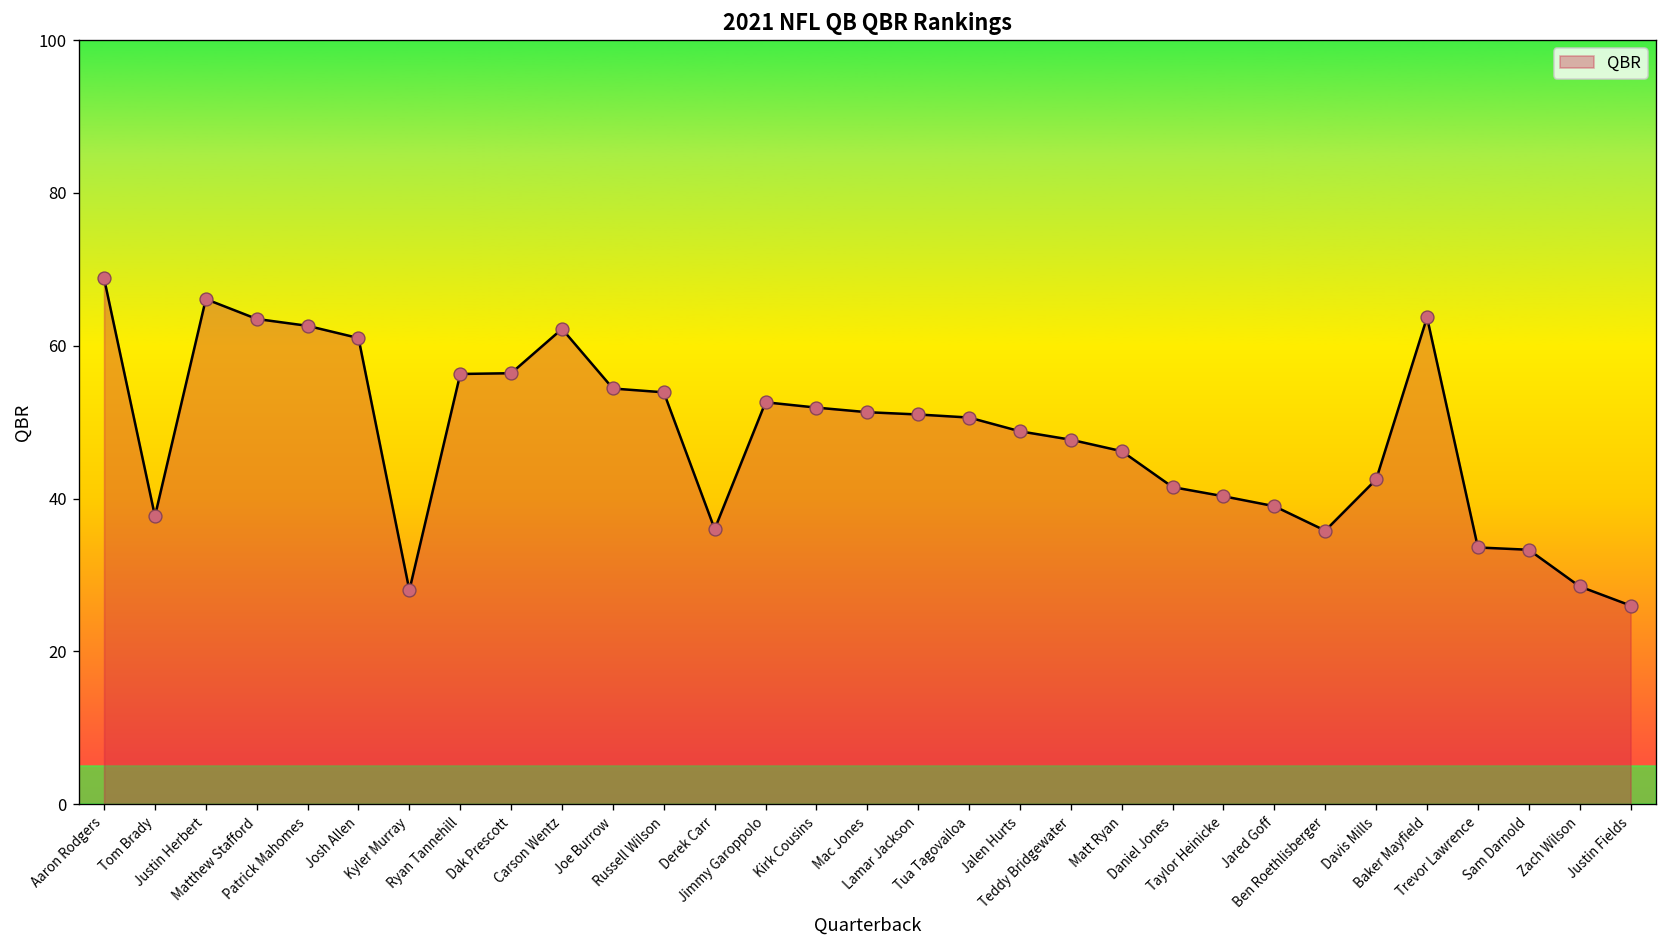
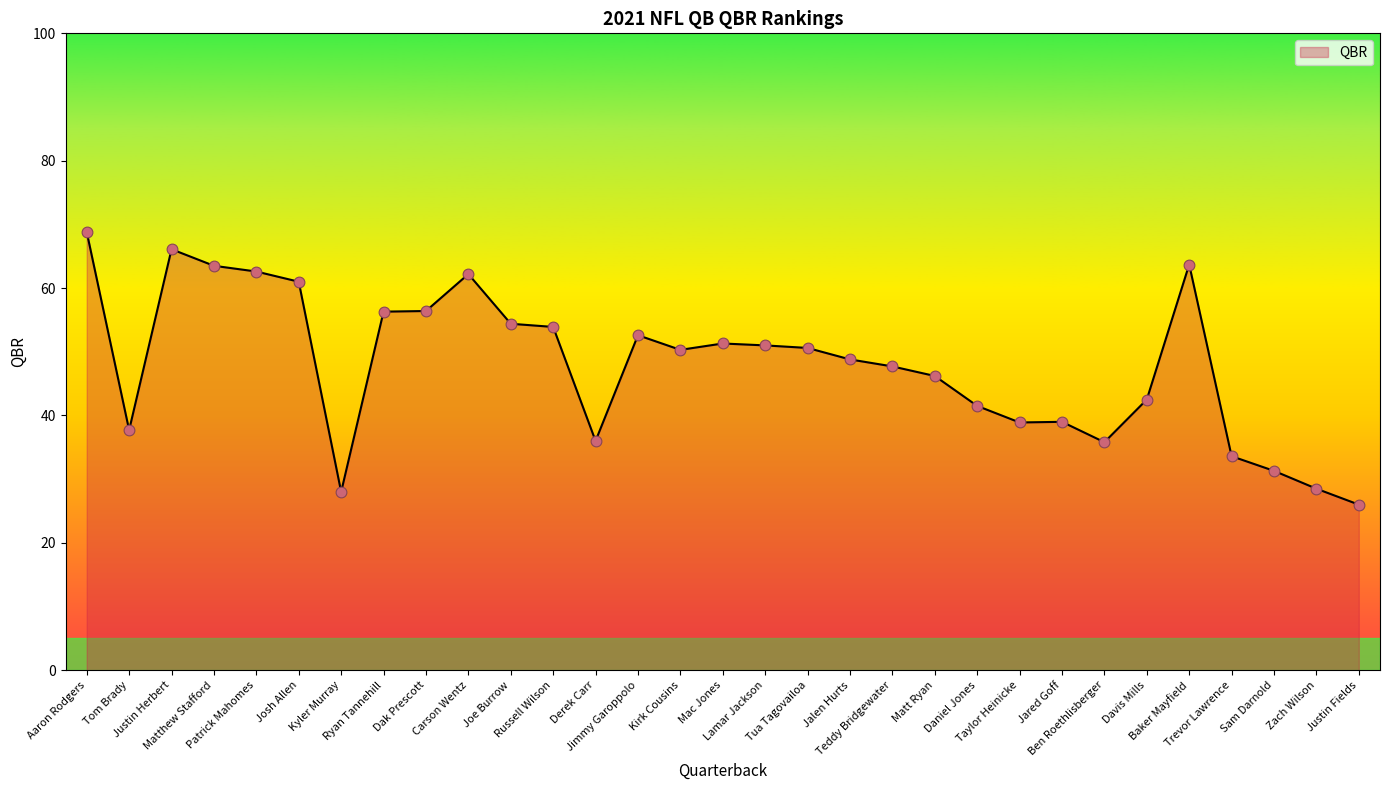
  {
    "Aaron Rodgers": 69,
    "Tom Brady": 38,
    "Justin Herbert": 66,
    "Matthew Stafford": 64,
    "Patrick Mahomes": 63,
    "Josh Allen": 61,
    "Kyler Murray": 28,
    "Ryan Tannehill": 56,
    "Dak Prescott": 56,
    "Carson Wentz": 62,
    "Joe Burrow": 54,
    "Russell Wilson": 54,
    "Derek Carr": 36,
    "Jimmy Garoppolo": 53,
-   "Kirk Cousins": 52,
+   "Kirk Cousins": 50,
    "Mac Jones": 51,
    "Lamar Jackson": 51,
    "Tua Tagovailoa": 51,
    "Jalen Hurts": 49,
    "Teddy Bridgewater": 48,
    "Matt Ryan": 46,
    "Daniel Jones": 42,
-   "Taylor Heinicke": 40,
+   "Taylor Heinicke": 39,
    "Jared Goff": 39,
    "Ben Roethlisberger": 36,
    "Davis Mills": 43,
    "Baker Mayfield": 64,
    "Trevor Lawrence": 34,
-   "Sam Darnold": 33,
+   "Sam Darnold": 31,
    "Zach Wilson": 29,
    "Justin Fields": 26
  }
